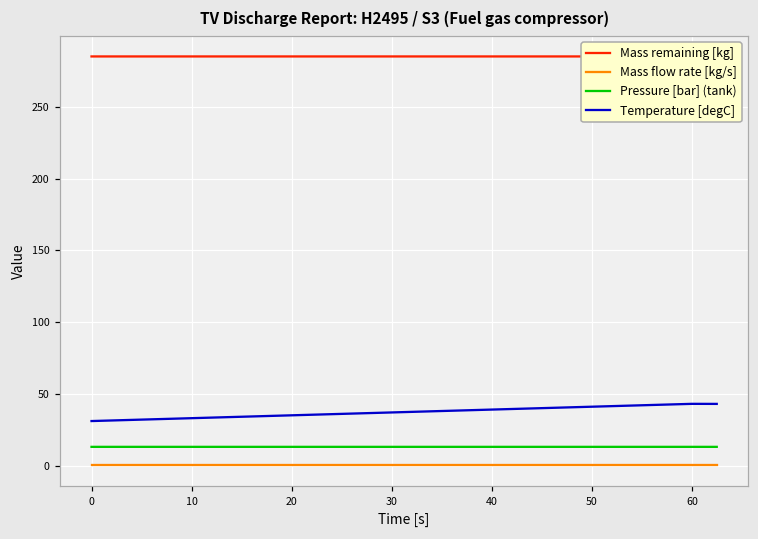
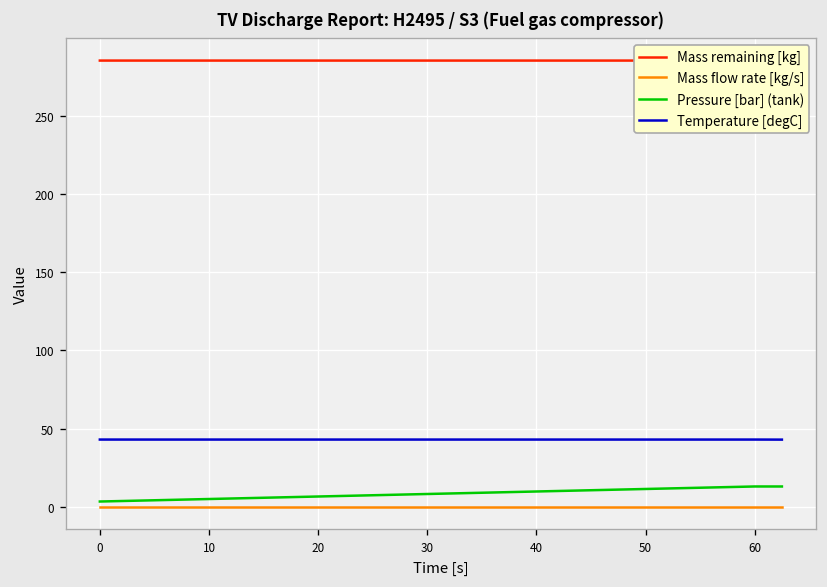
  {
    "Mass remaining [kg]": {
      "0": 285
    },
    "Mass flow rate [kg/s]": {
      "0": 0,
      "60": 0
    },
    "Pressure [bar] (tank)": {
-     "0": 13,
+     "0": 3,
      "60": 13
    },
    "Temperature [degC]": {
-     "0": 31,
+     "0": 43,
      "60": 43
    }
  }
